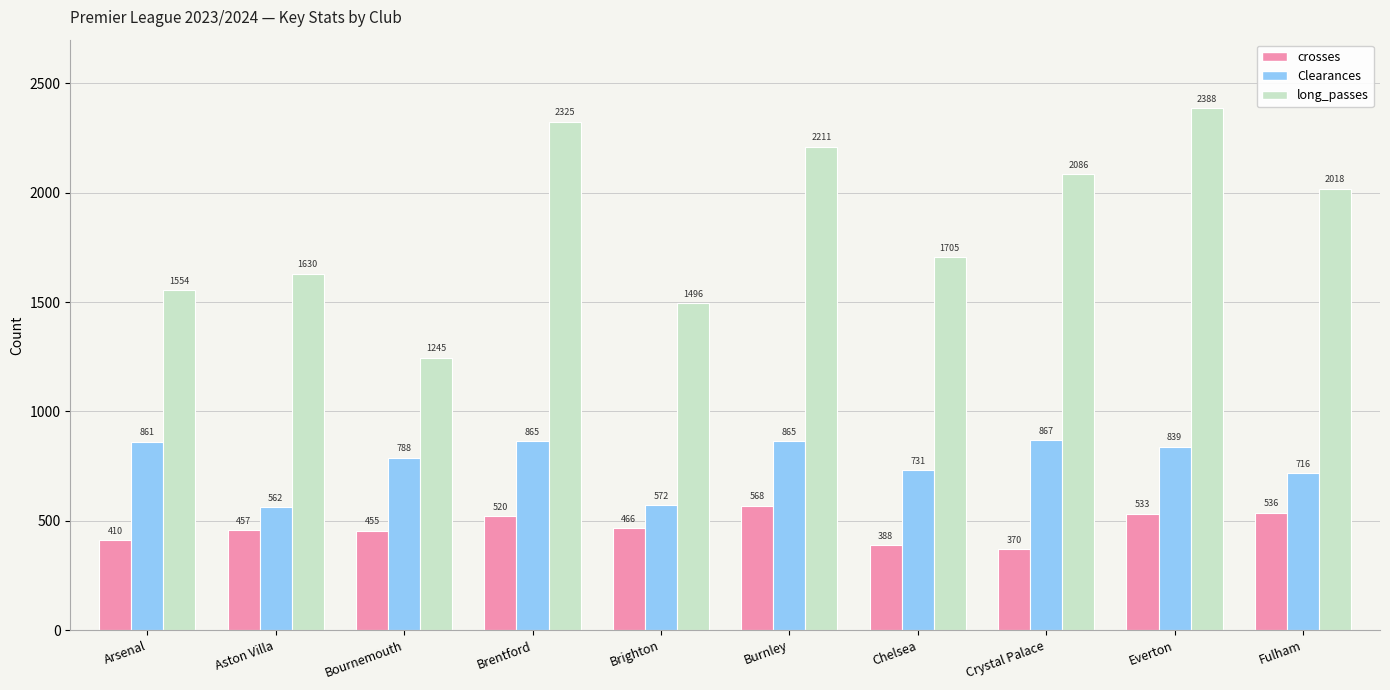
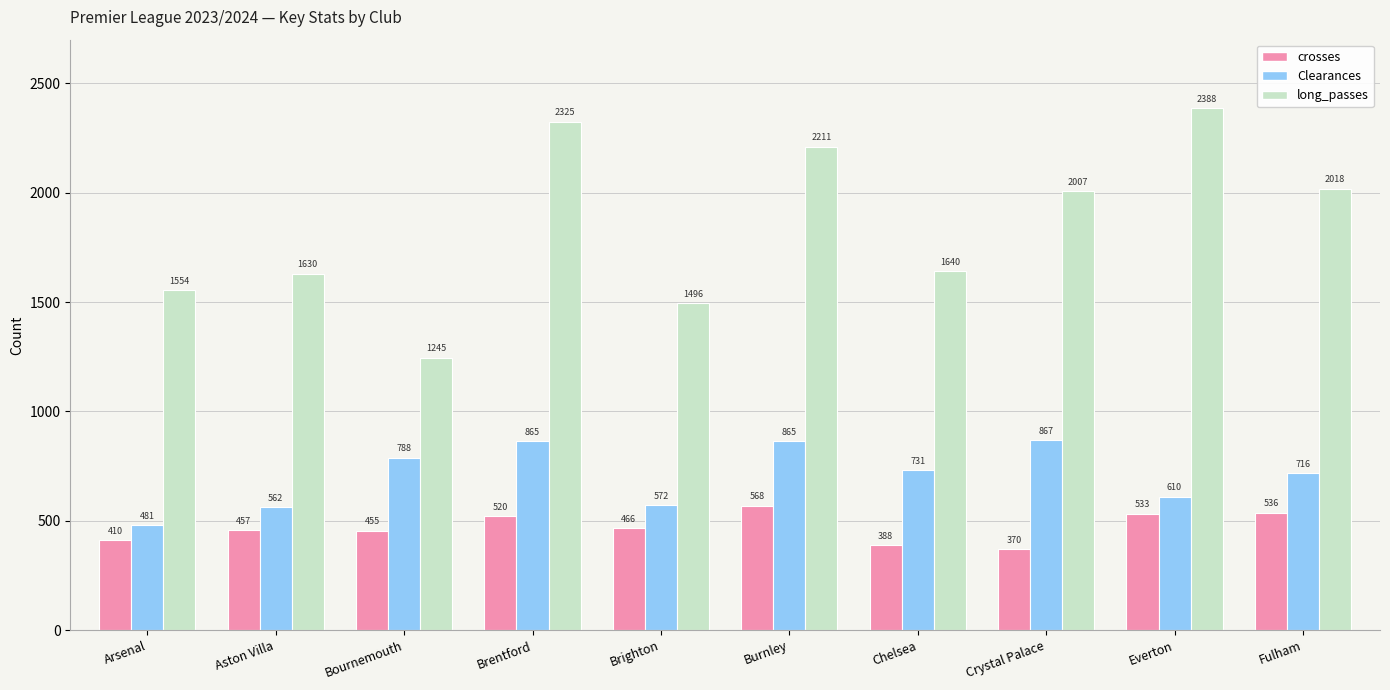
  {
    "crosses": {
      "Arsenal": 410,
      "Aston Villa": 457,
      "Bournemouth": 455,
      "Brentford": 520,
      "Brighton": 466,
      "Burnley": 568,
      "Chelsea": 388,
      "Crystal Palace": 370,
      "Everton": 533,
      "Fulham": 536
    },
    "Clearances": {
-     "Arsenal": 861,
+     "Arsenal": 481,
      "Aston Villa": 562,
      "Bournemouth": 788,
      "Brentford": 865,
      "Brighton": 572,
      "Burnley": 865,
      "Chelsea": 731,
      "Crystal Palace": 867,
-     "Everton": 839,
+     "Everton": 610,
      "Fulham": 716
    },
    "long_passes": {
      "Arsenal": 1554,
      "Aston Villa": 1630,
      "Bournemouth": 1245,
      "Brentford": 2325,
      "Brighton": 1496,
      "Burnley": 2211,
-     "Chelsea": 1705,
-     "Crystal Palace": 2086,
+     "Chelsea": 1640,
+     "Crystal Palace": 2007,
      "Everton": 2388,
      "Fulham": 2018
    }
  }
